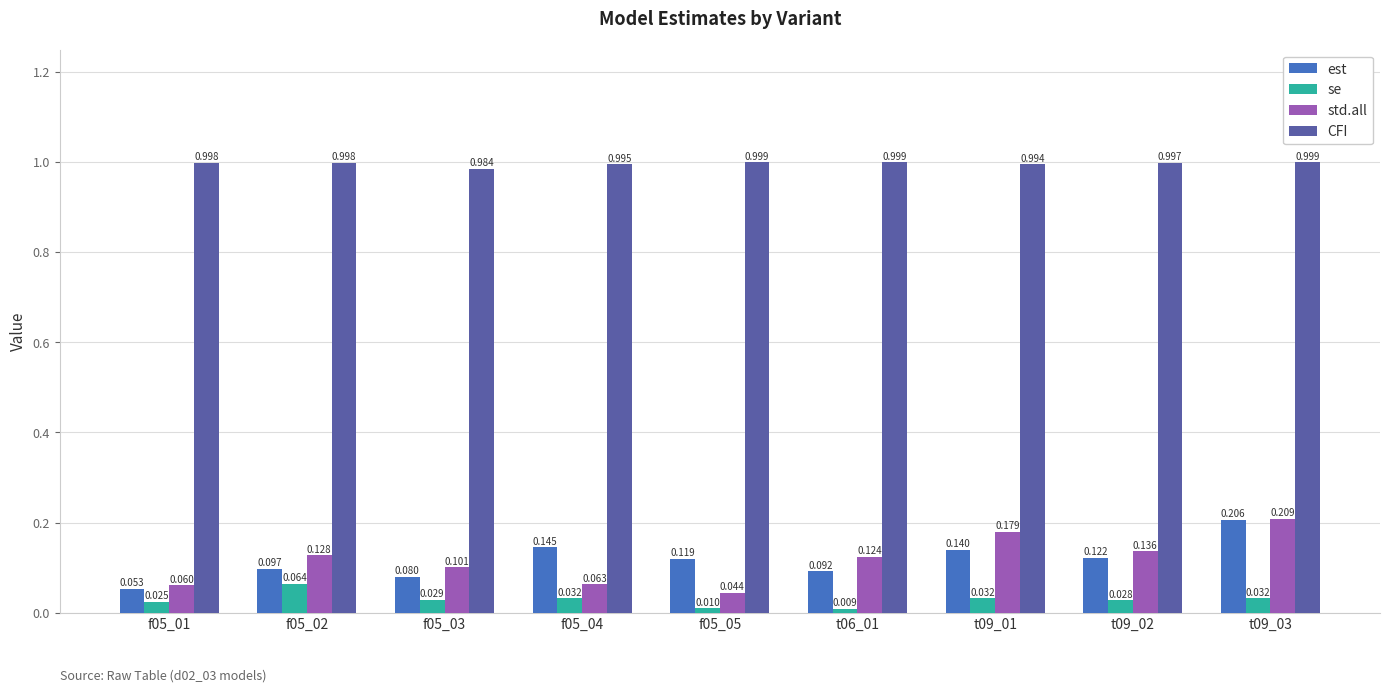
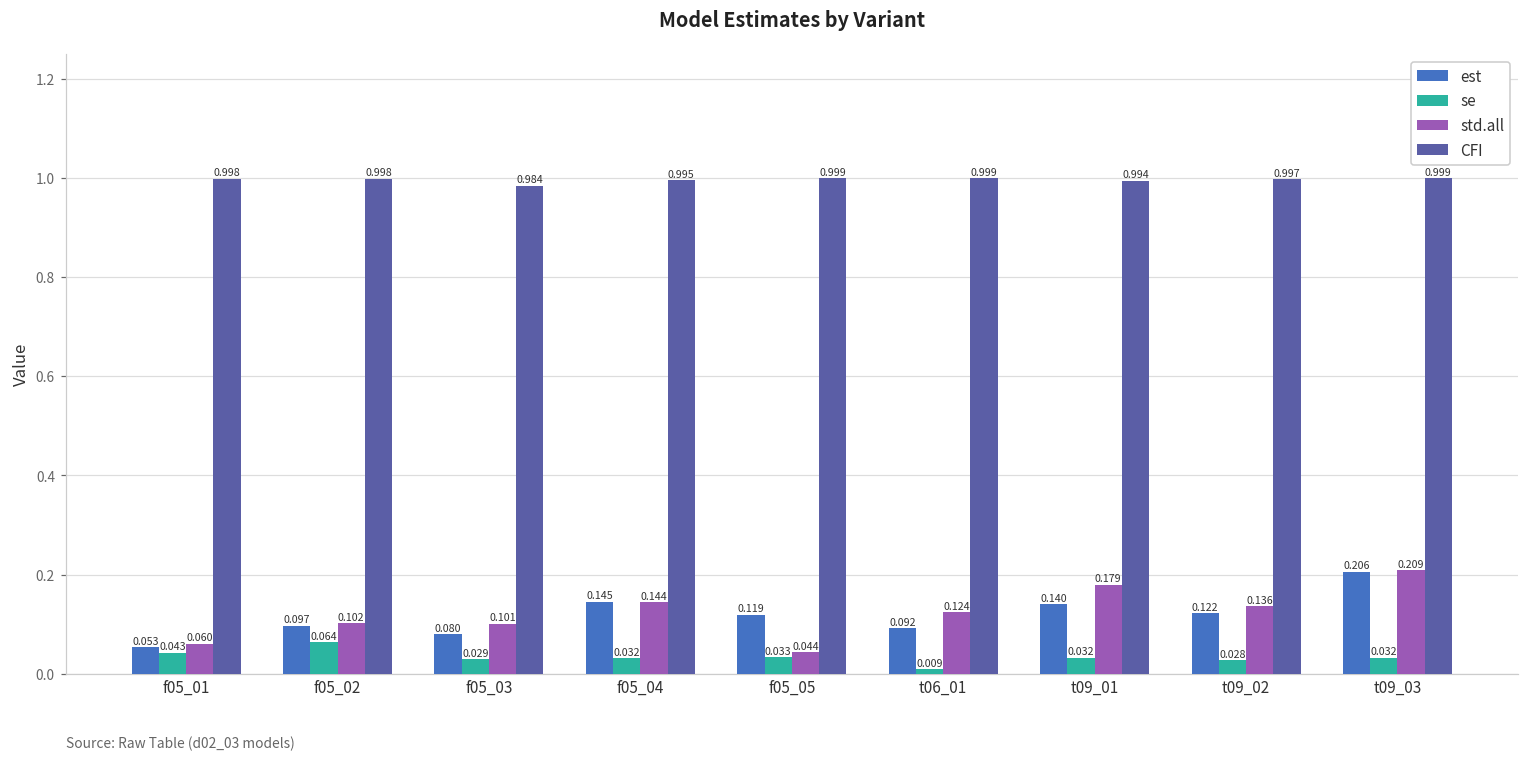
  {
    "se": {
-     "f05_01": 0.025,
+     "f05_01": 0.043,
      "f05_02": 0.064,
      "f05_03": 0.029,
      "f05_04": 0.032,
-     "f05_05": 0.010,
+     "f05_05": 0.033,
      "t06_01": 0.009,
      "t09_01": 0.032,
      "t09_02": 0.028,
      "t09_03": 0.032
    },
    "std.all": {
      "f05_01": 0.060,
-     "f05_02": 0.128,
+     "f05_02": 0.102,
      "f05_03": 0.101,
-     "f05_04": 0.063,
+     "f05_04": 0.144,
      "f05_05": 0.044,
      "t06_01": 0.124,
      "t09_01": 0.179,
      "t09_02": 0.136,
      "t09_03": 0.209
    }
  }
